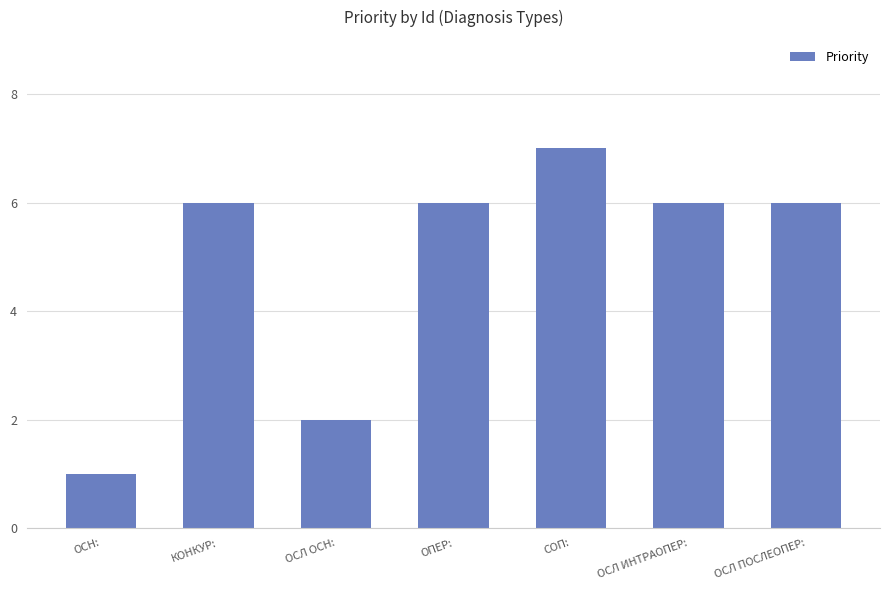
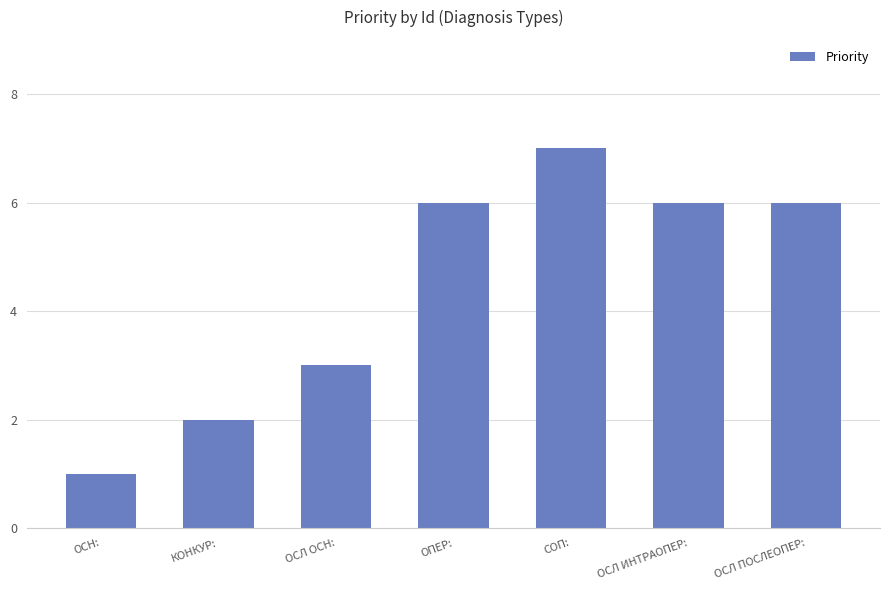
  {
    "ОСН:": 1,
-   "КОНКУР:": 6,
-   "ОСЛ ОСН:": 2,
+   "КОНКУР:": 2,
+   "ОСЛ ОСН:": 3,
    "ОПЕР:": 6,
    "СОП:": 7,
    "ОСЛ ИНТРАОПЕР:": 6,
    "ОСЛ ПОСЛЕОПЕР:": 6
  }
